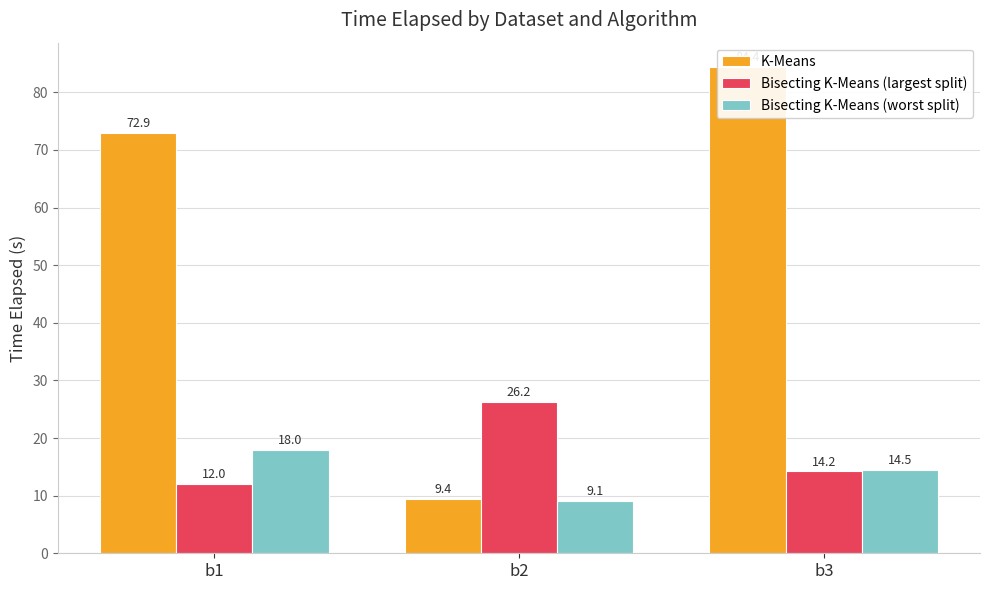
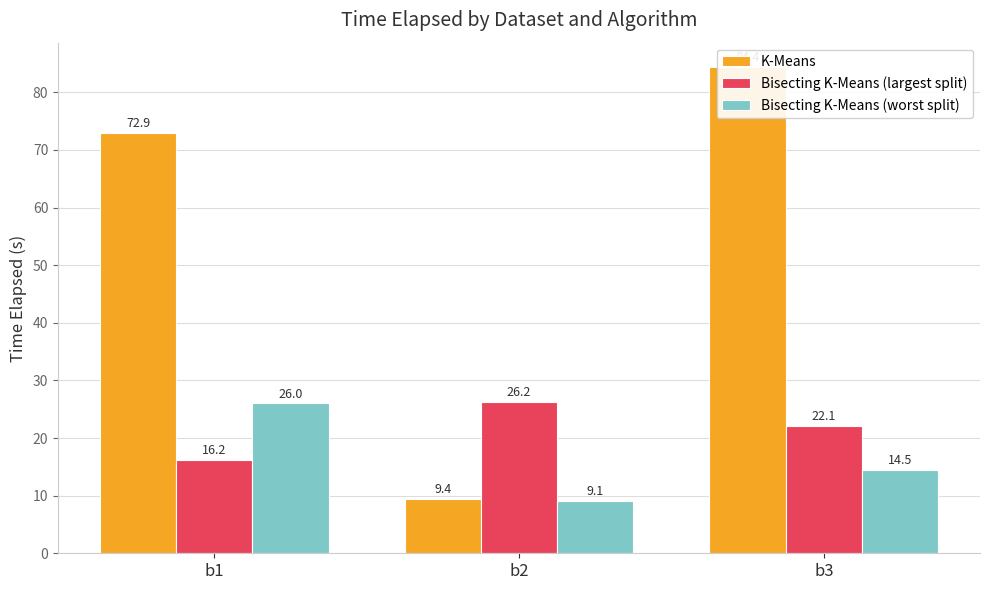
  {
    "K-Means": {
      "b1": 72.9,
      "b2": 9.4
    },
    "Bisecting K-Means (largest split)": {
-     "b1": 12.0,
+     "b1": 16.2,
      "b2": 26.2,
-     "b3": 14.2
+     "b3": 22.1
    },
    "Bisecting K-Means (worst split)": {
-     "b1": 18.0,
+     "b1": 26.0,
      "b2": 9.1,
      "b3": 14.5
    }
  }
